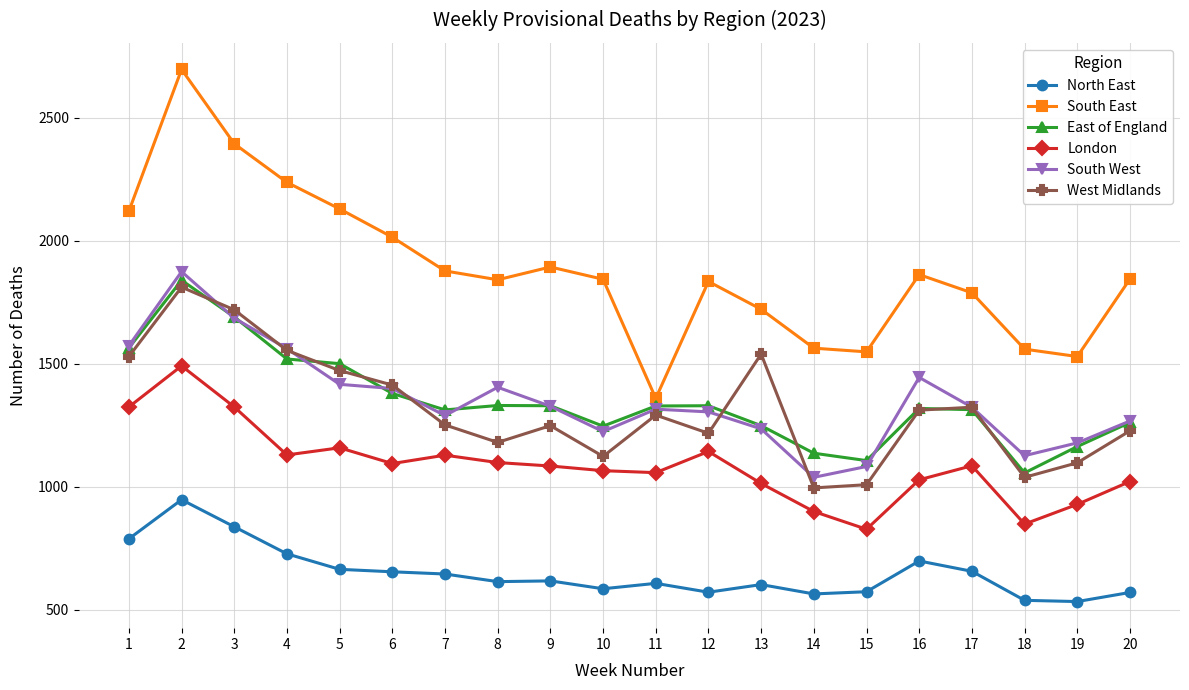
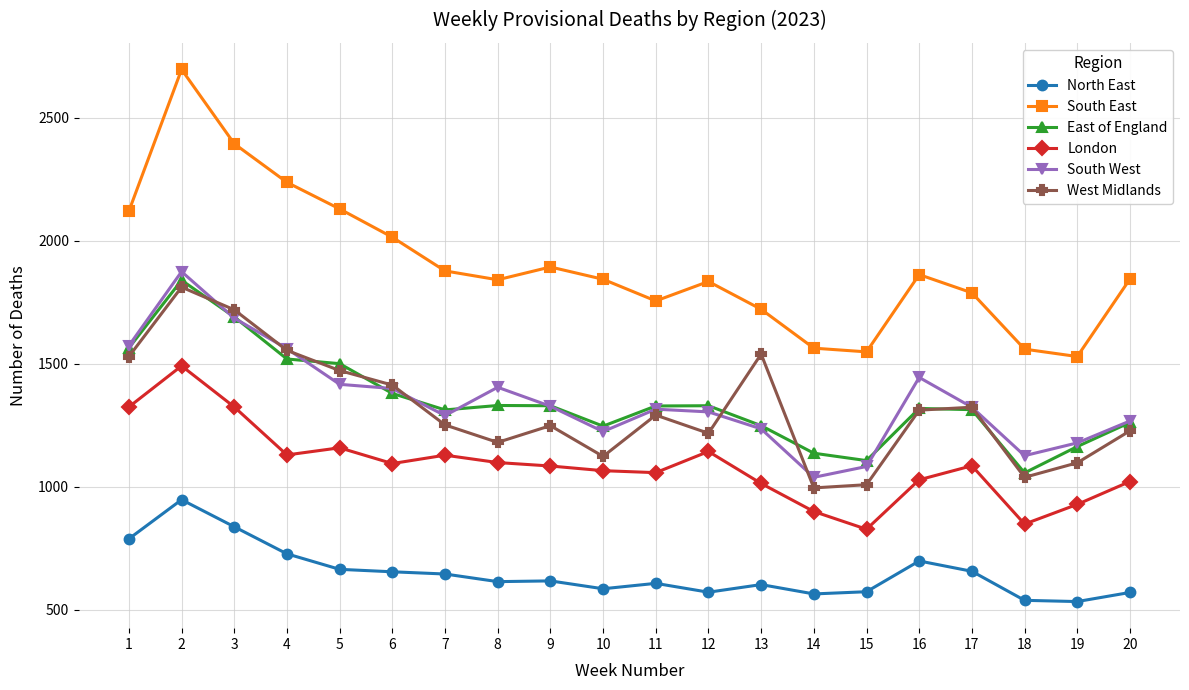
  {
    "North East": {
      "1": 790,
      "2": 950,
      "3": 840,
      "4": 730,
      "5": 660,
      "6": 650,
      "7": 650,
      "8": 610,
      "9": 620,
      "10": 590,
      "11": 610,
      "12": 570,
      "13": 600,
      "14": 560,
      "15": 570,
      "16": 700,
      "17": 660,
      "18": 540,
      "19": 530,
      "20": 570
    },
    "South East": {
      "1": 2120,
      "2": 2700,
      "3": 2390,
      "4": 2240,
      "5": 2130,
      "6": 2010,
      "7": 1880,
      "8": 1840,
      "9": 1890,
      "10": 1840,
-     "11": 1360,
+     "11": 1760,
      "12": 1830,
      "13": 1720,
      "14": 1560,
      "15": 1550,
      "16": 1860,
      "17": 1790,
      "18": 1560,
      "19": 1530,
      "20": 1840
    },
    "East of England": {
      "2": 1840,
      "4": 1520,
      "5": 1500,
      "6": 1380,
      "7": 1310,
      "8": 1330,
      "10": 1250,
      "11": 1330,
      "12": 1330,
      "13": 1250,
      "14": 1140,
      "15": 1110,
      "18": 1060,
      "19": 1160
    },
    "London": {
      "1": 1320,
      "2": 1490,
      "3": 1320,
      "4": 1130,
      "5": 1160,
      "6": 1090,
      "7": 1130,
      "8": 1100,
      "9": 1080,
      "10": 1070,
      "11": 1060,
      "12": 1140,
      "13": 1010,
      "14": 900,
      "15": 830,
      "16": 1030,
      "17": 1090,
      "18": 850,
      "19": 930,
      "20": 1020
    },
    "South West": {
      "2": 1870,
      "5": 1420,
      "6": 1400,
      "7": 1290,
      "8": 1400,
      "10": 1220,
      "11": 1320,
      "12": 1300,
      "13": 1240,
      "14": 1040,
      "15": 1080,
      "16": 1440,
      "18": 1130,
      "19": 1180
    },
    "West Midlands": {
      "1": 1530,
      "2": 1810,
      "3": 1720,
      "5": 1470,
      "6": 1410,
      "7": 1250,
      "8": 1180,
      "9": 1250,
      "10": 1120,
      "11": 1290,
      "12": 1220,
      "13": 1540,
      "14": 1000,
      "15": 1010,
      "18": 1040,
      "19": 1100,
      "20": 1230
    }
  }
